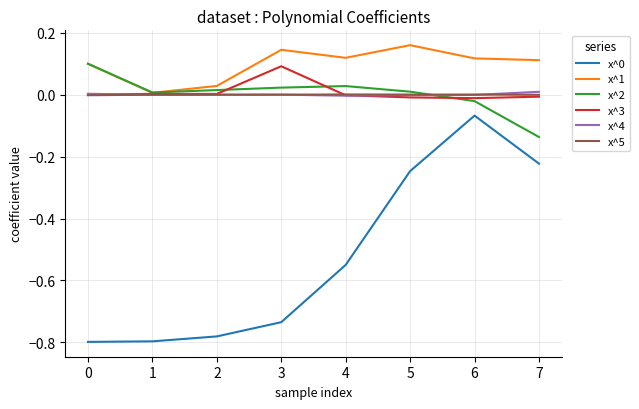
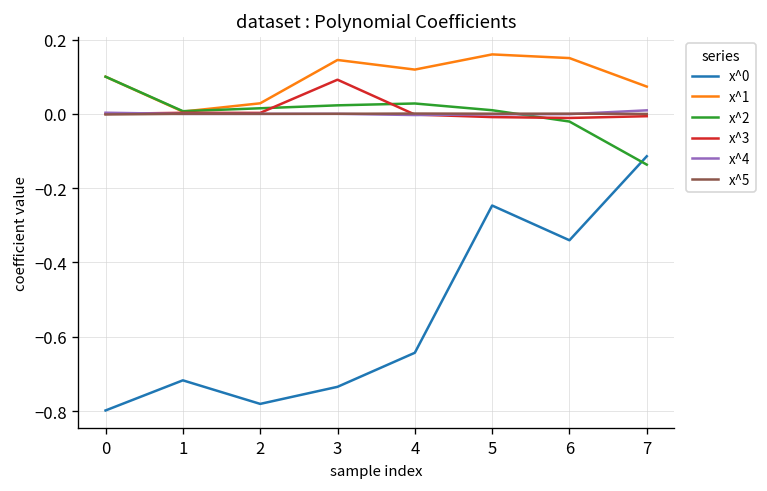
  {
    "x^0": {
      "0": -0.80,
-     "1": -0.80,
+     "1": -0.72,
      "2": -0.78,
      "3": -0.73,
-     "4": -0.55,
+     "4": -0.64,
      "5": -0.25,
-     "6": -0.07,
-     "7": -0.22
+     "6": -0.34,
+     "7": -0.11
    },
    "x^1": {
      "2": 0.03,
      "3": 0.14,
      "4": 0.12,
      "5": 0.16,
-     "6": 0.12,
-     "7": 0.11
+     "6": 0.15,
+     "7": 0.07
    },
    "x^2": {
      "2": 0.01,
      "3": 0.02,
      "4": 0.03,
      "5": 0.01,
      "6": -0.02,
      "7": -0.14
    },
    "x^3": {
      "3": 0.09,
      "6": -0.01
    },
    "x^4": {
      "7": 0.01
    }
  }
